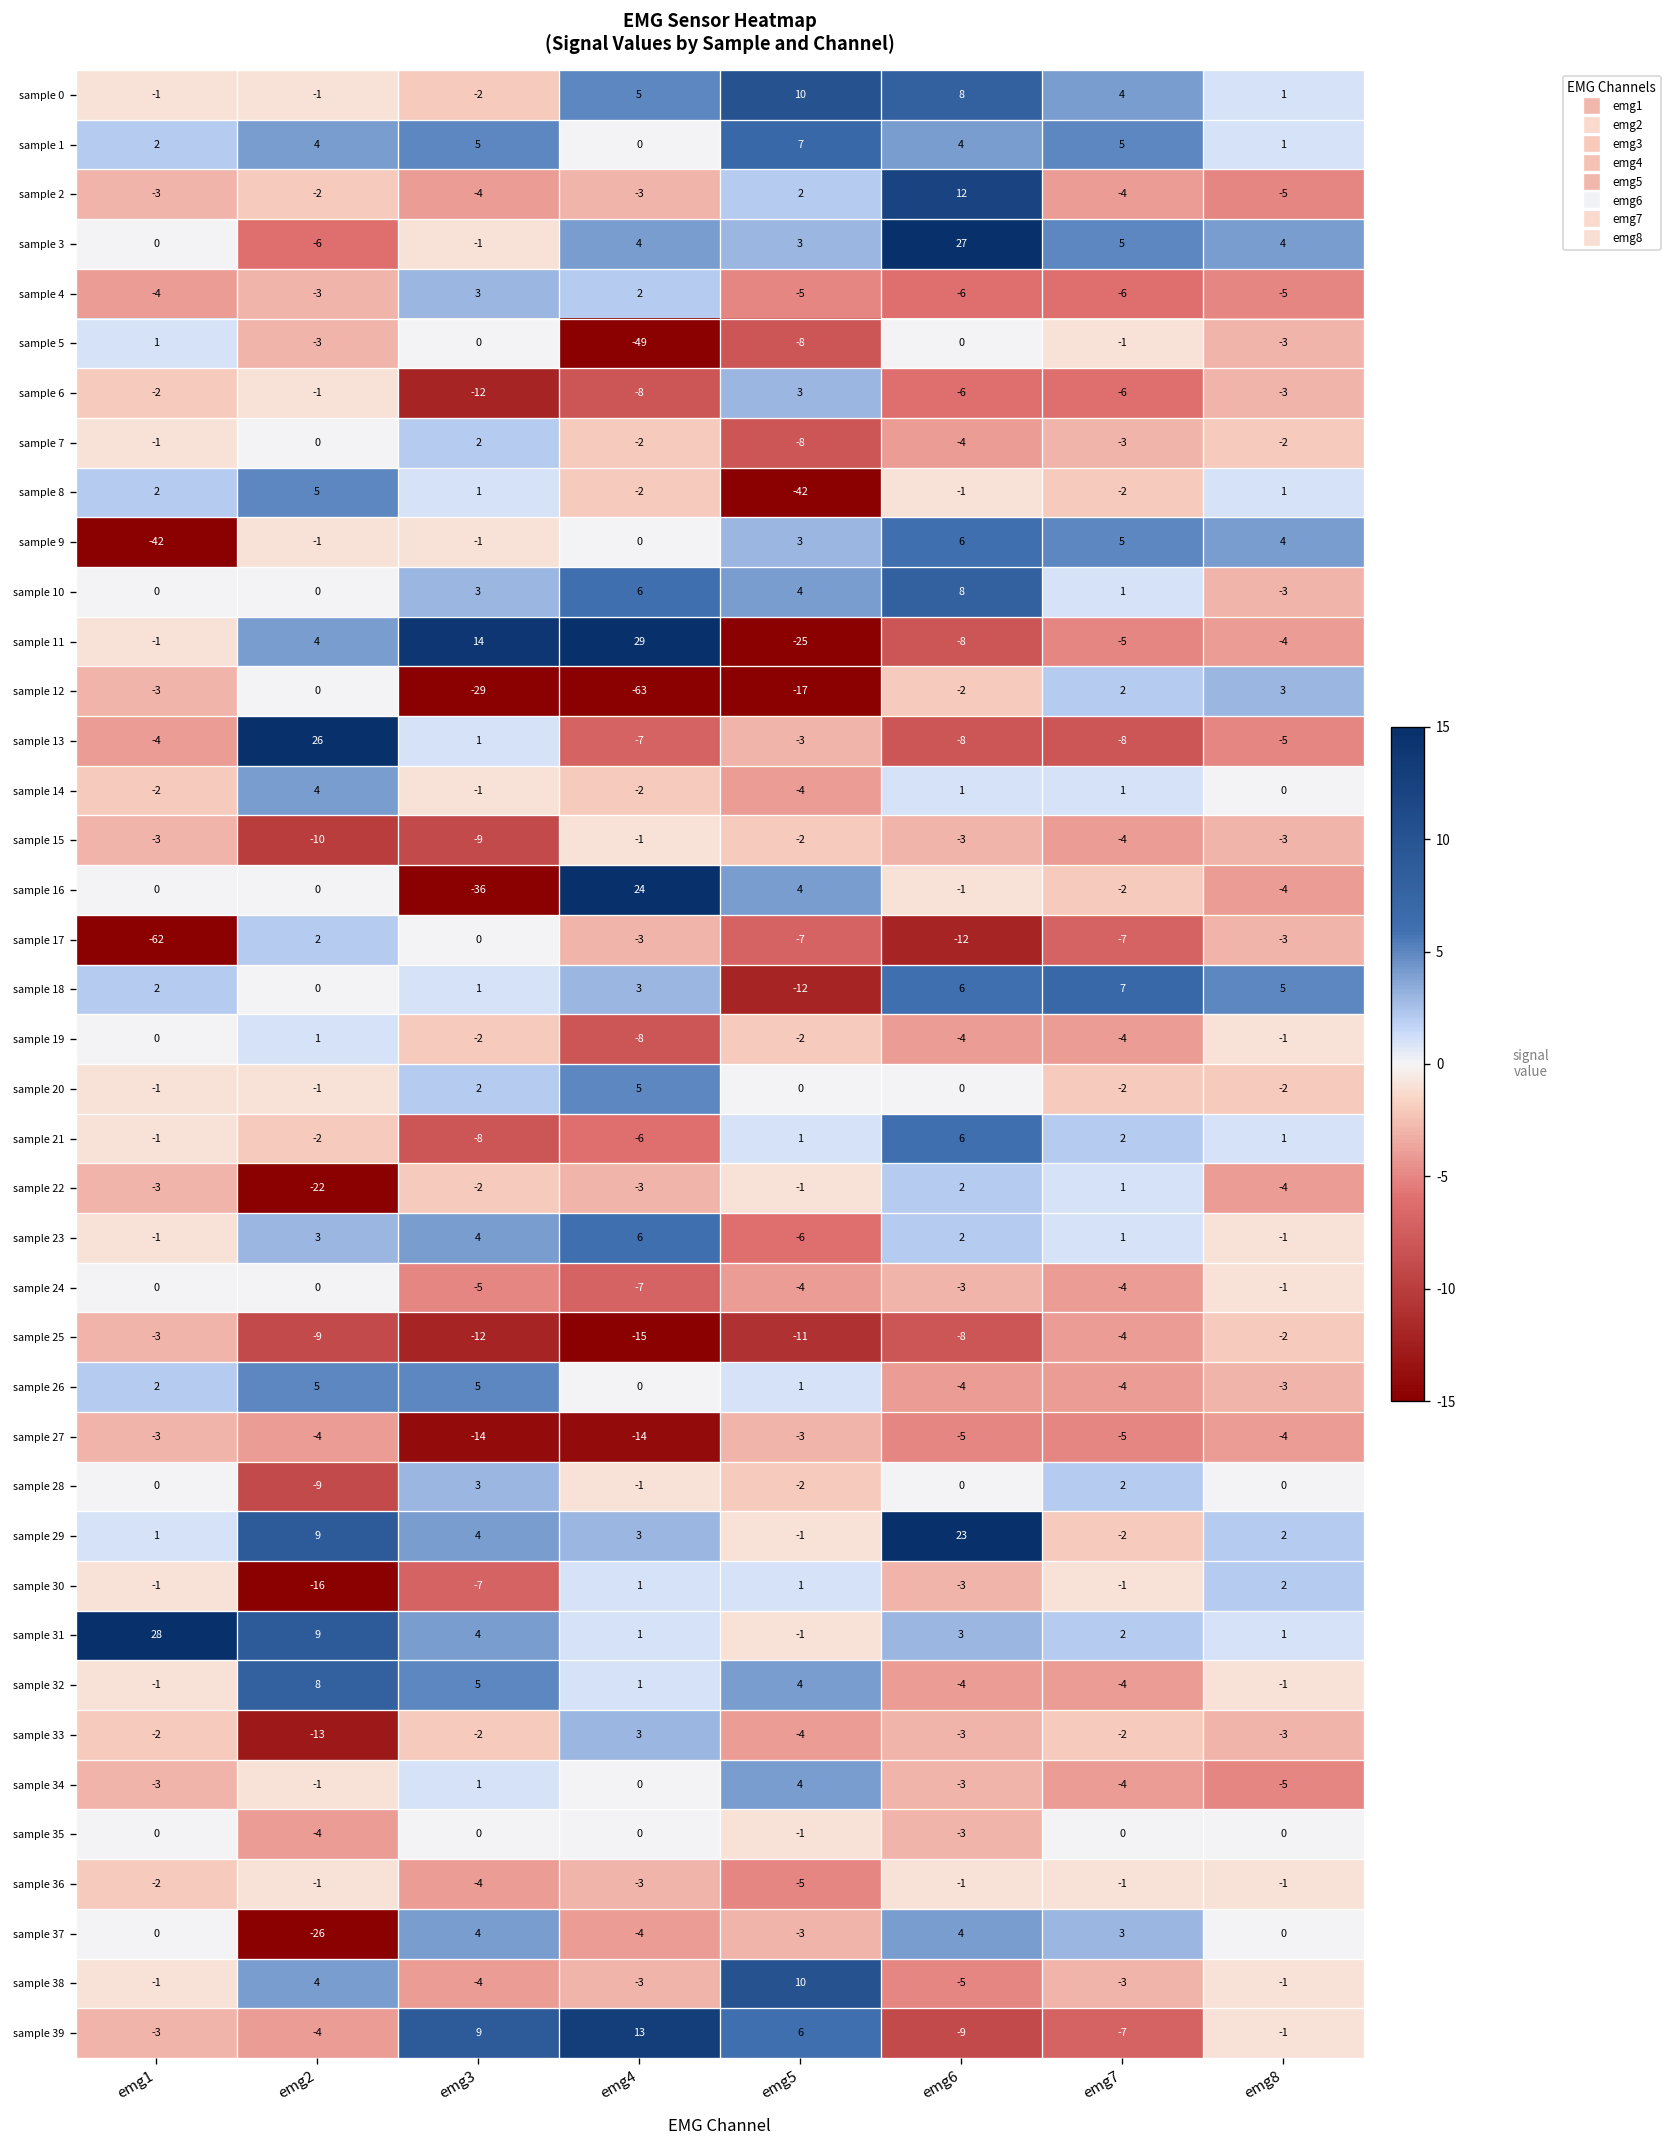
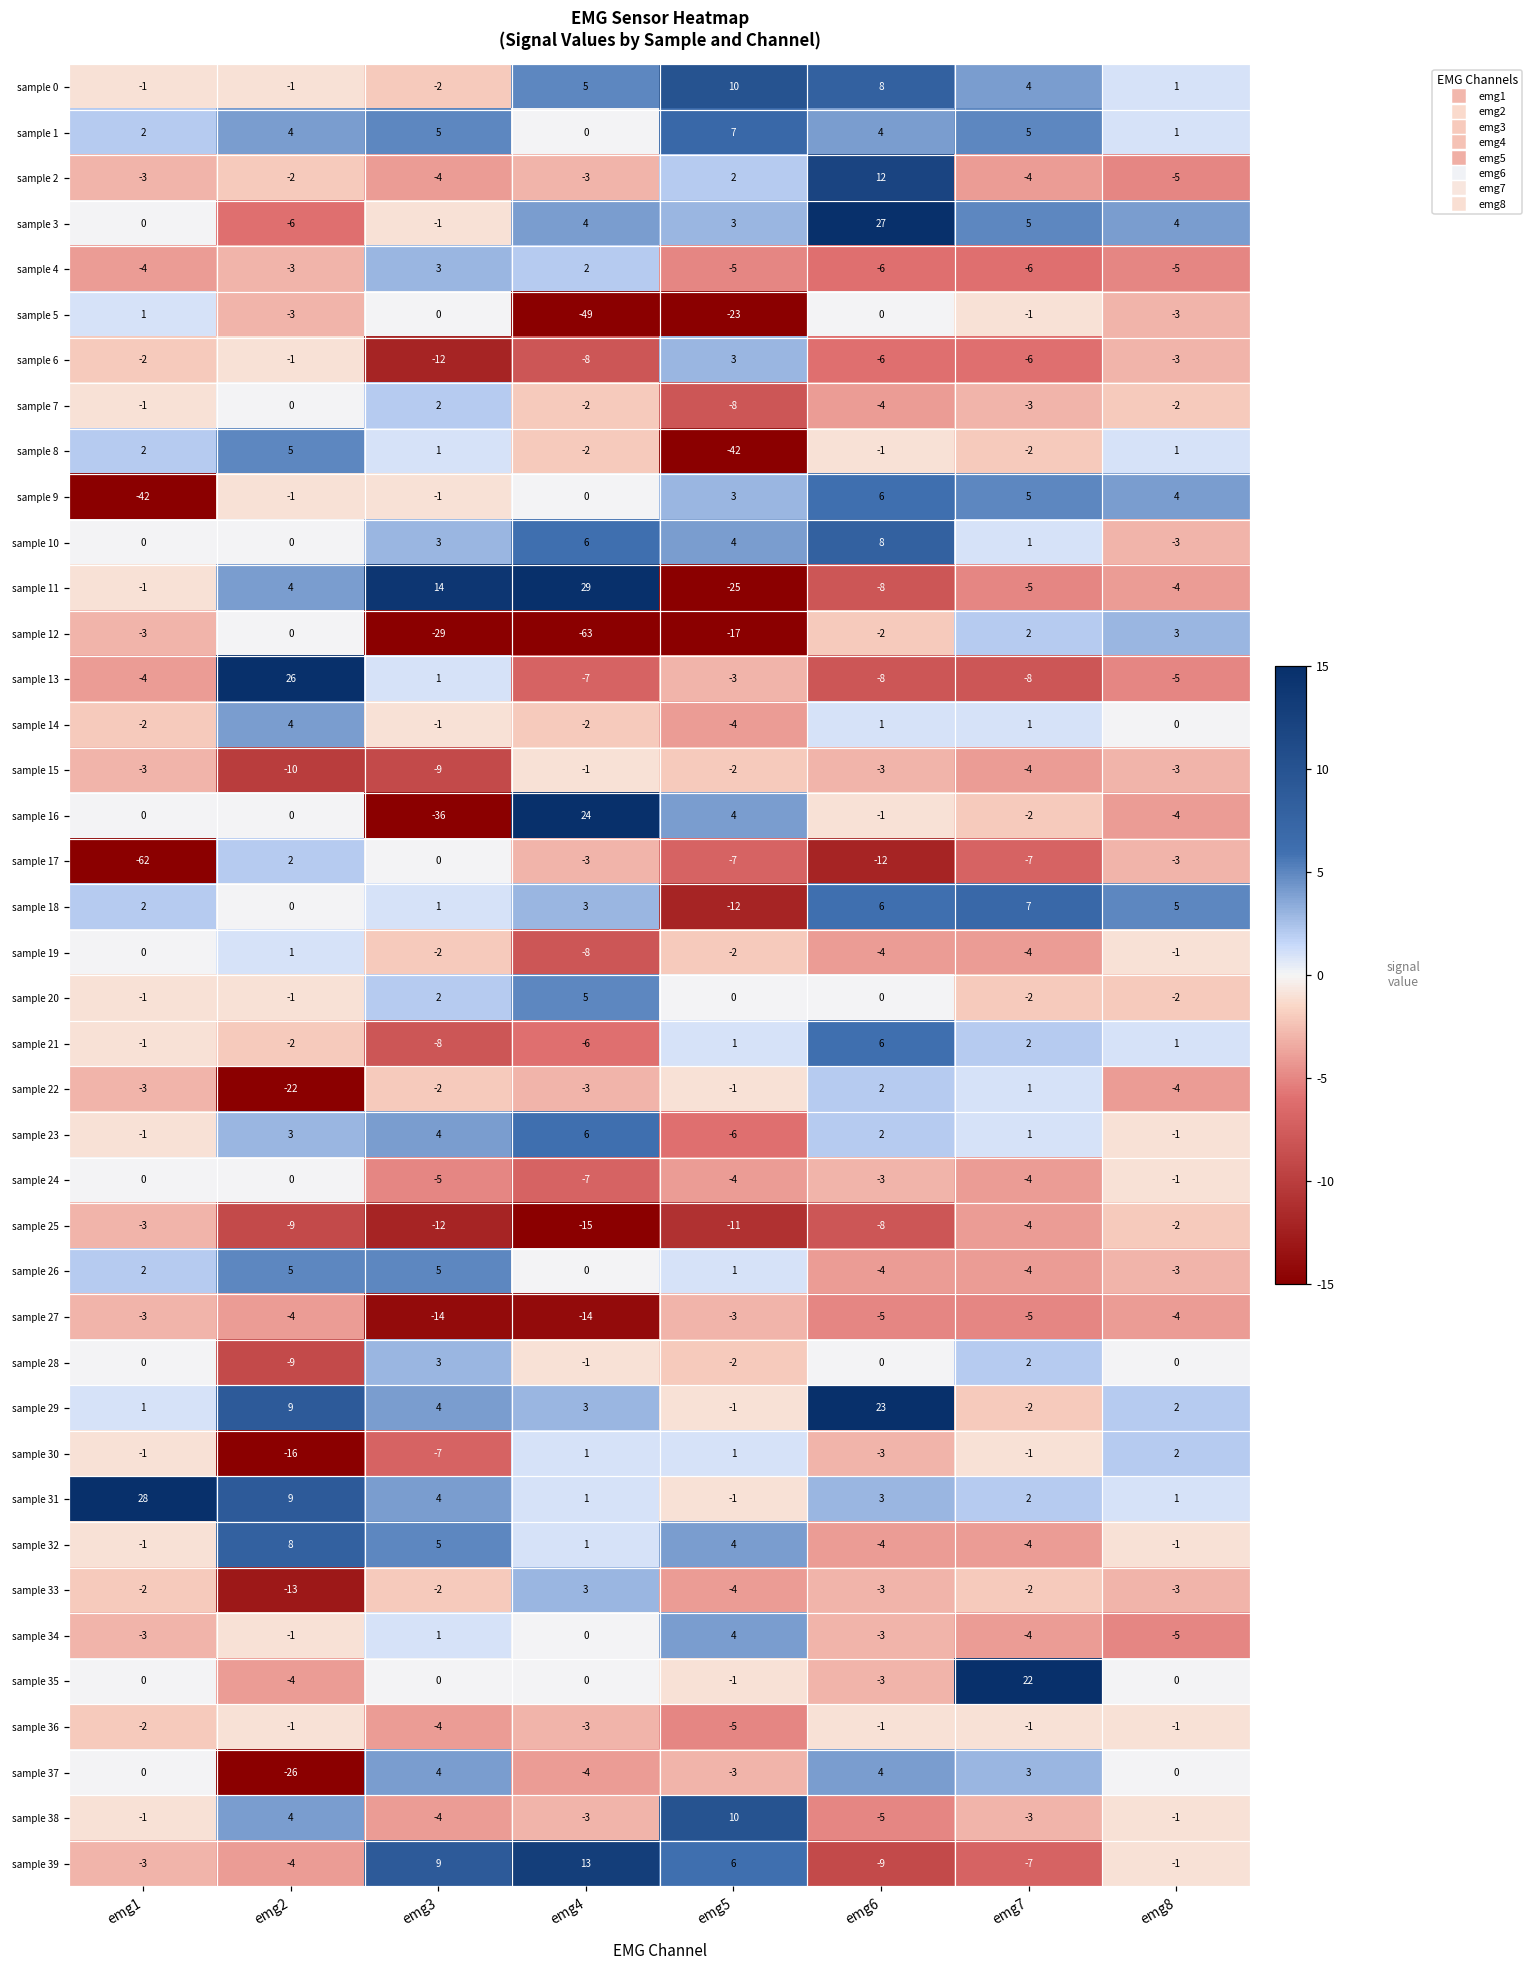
  {
    "sample 5": {
      "emg1": 1,
      "emg2": -3,
      "emg3": 0,
      "emg4": -49,
-     "emg5": -8,
+     "emg5": -23,
      "emg6": 0,
      "emg7": -1,
      "emg8": -3
    },
    "sample 35": {
      "emg1": 0,
      "emg2": -4,
      "emg3": 0,
      "emg4": 0,
      "emg5": -1,
      "emg6": -3,
-     "emg7": 0,
+     "emg7": 22,
      "emg8": 0
    }
  }
